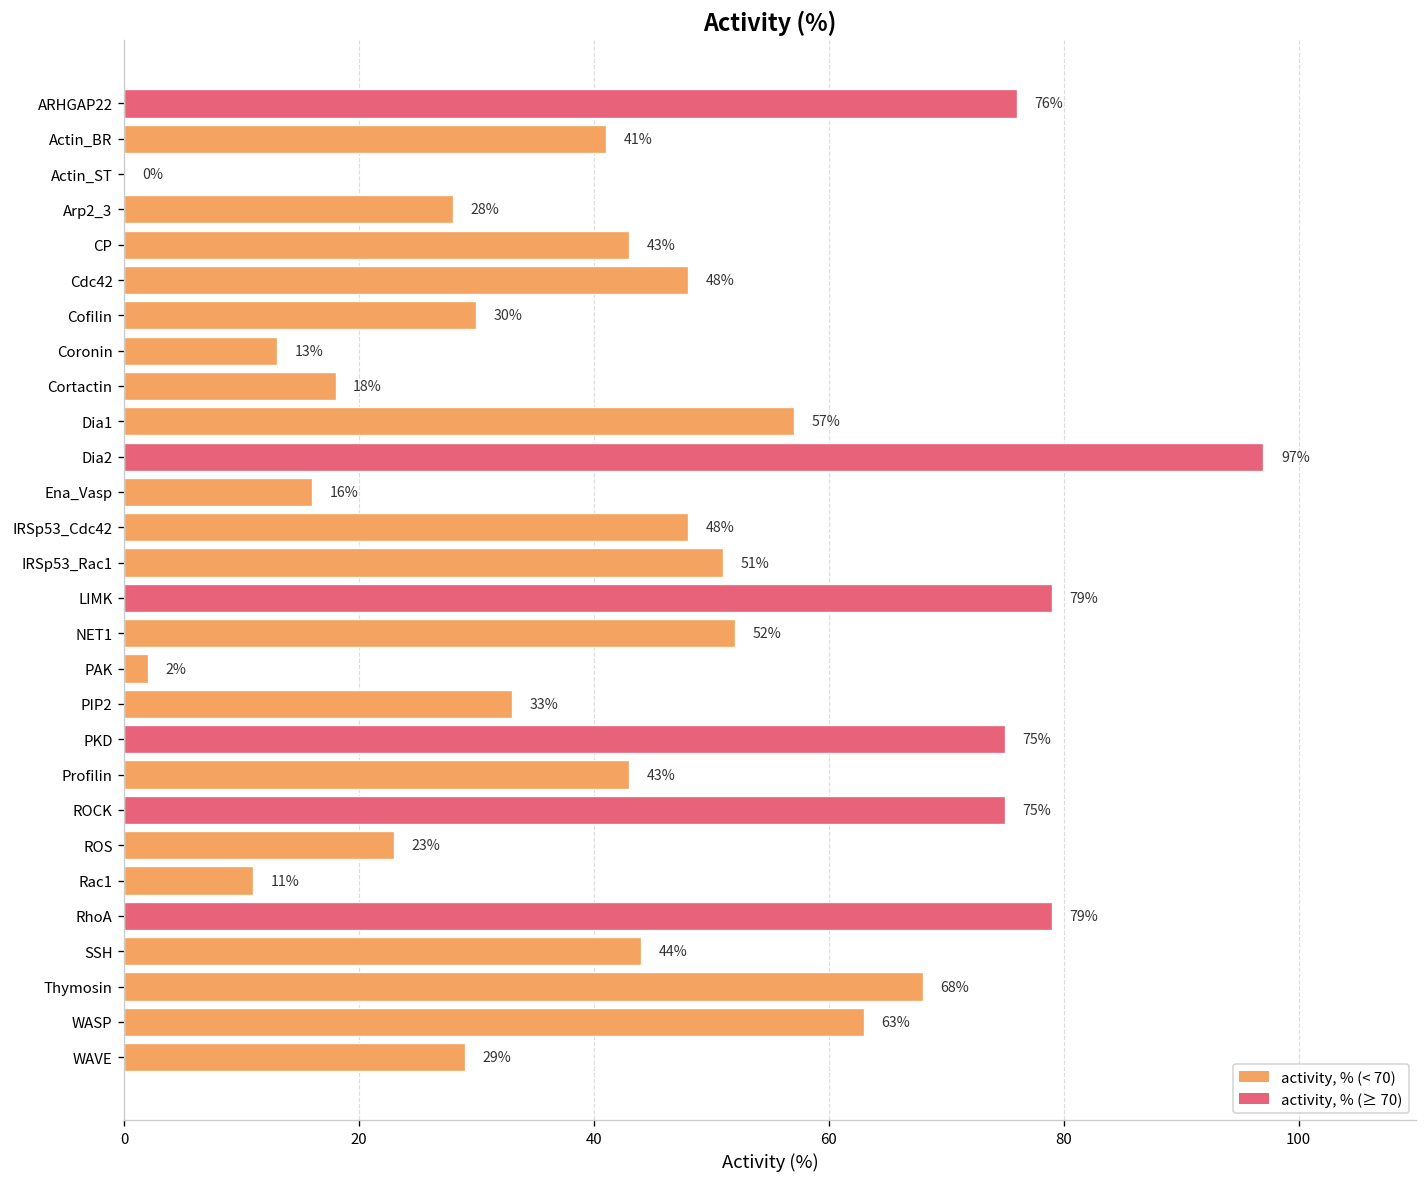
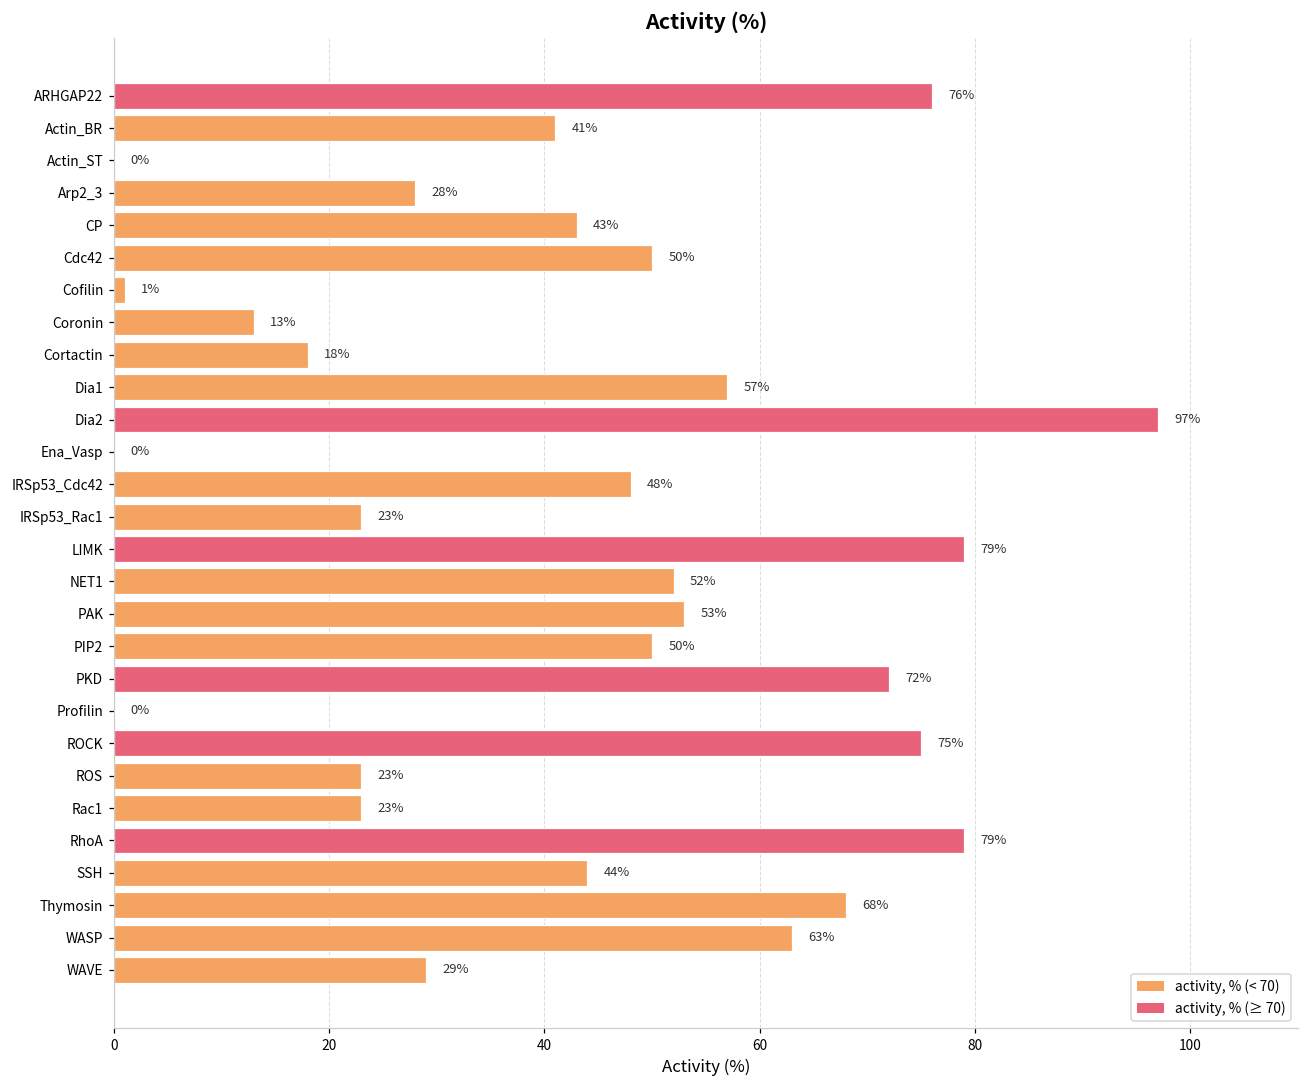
  {
    "ARHGAP22": "76%",
    "Actin_BR": "41%",
    "Actin_ST": "0%",
    "Arp2_3": "28%",
    "CP": "43%",
-   "Cdc42": "48%",
-   "Cofilin": "30%",
+   "Cdc42": "50%",
+   "Cofilin": "1%",
    "Coronin": "13%",
    "Cortactin": "18%",
    "Dia1": "57%",
    "Dia2": "97%",
-   "Ena_Vasp": "16%",
+   "Ena_Vasp": "0%",
    "IRSp53_Cdc42": "48%",
-   "IRSp53_Rac1": "51%",
+   "IRSp53_Rac1": "23%",
    "LIMK": "79%",
    "NET1": "52%",
-   "PAK": "2%",
-   "PIP2": "33%",
-   "PKD": "75%",
-   "Profilin": "43%",
+   "PAK": "53%",
+   "PIP2": "50%",
+   "PKD": "72%",
+   "Profilin": "0%",
    "ROCK": "75%",
    "ROS": "23%",
-   "Rac1": "11%",
+   "Rac1": "23%",
    "RhoA": "79%",
    "SSH": "44%",
    "Thymosin": "68%",
    "WASP": "63%",
    "WAVE": "29%"
  }
